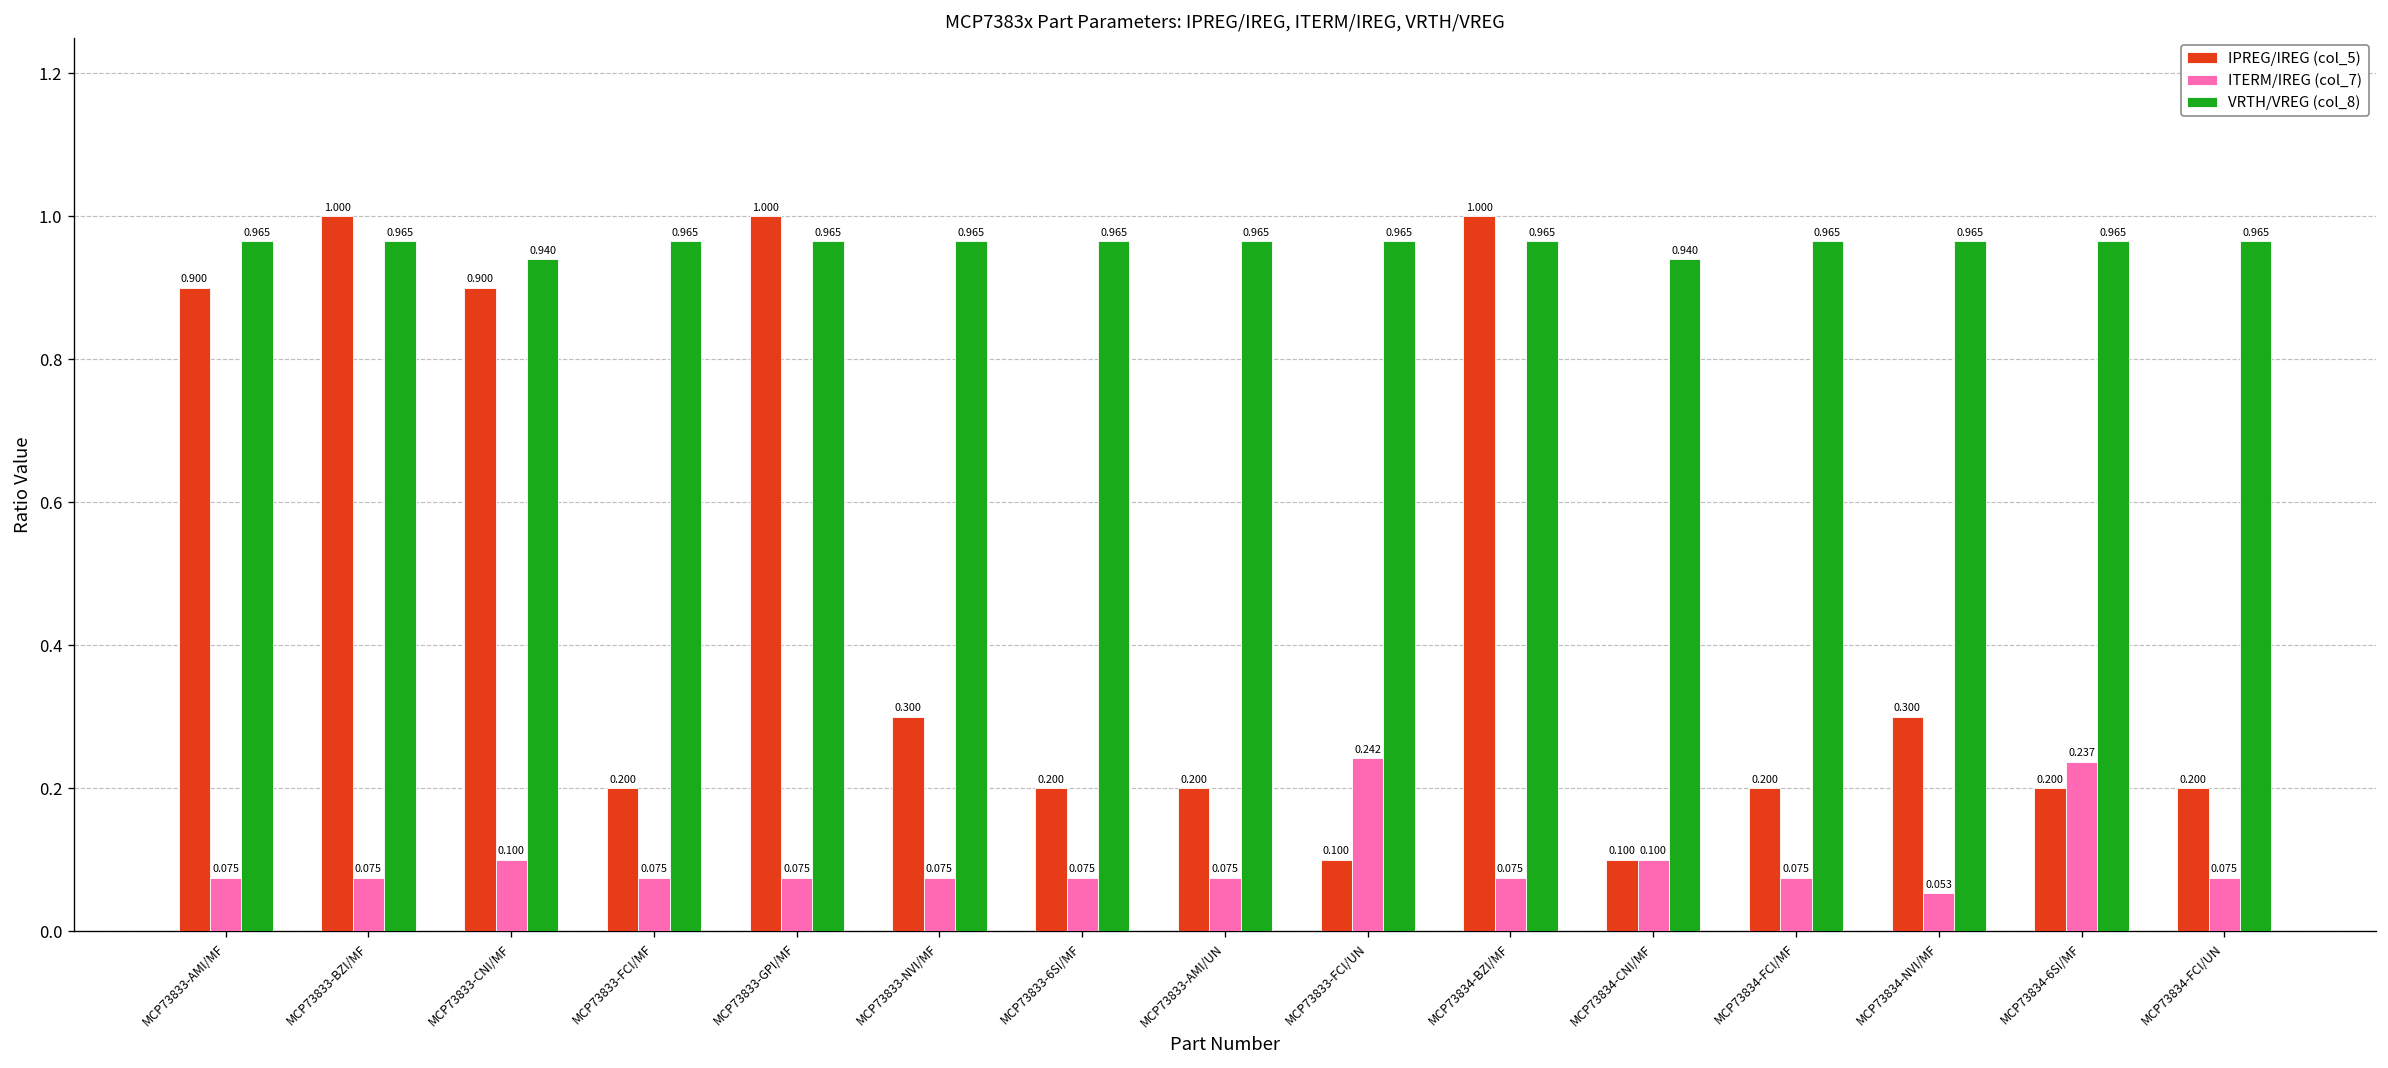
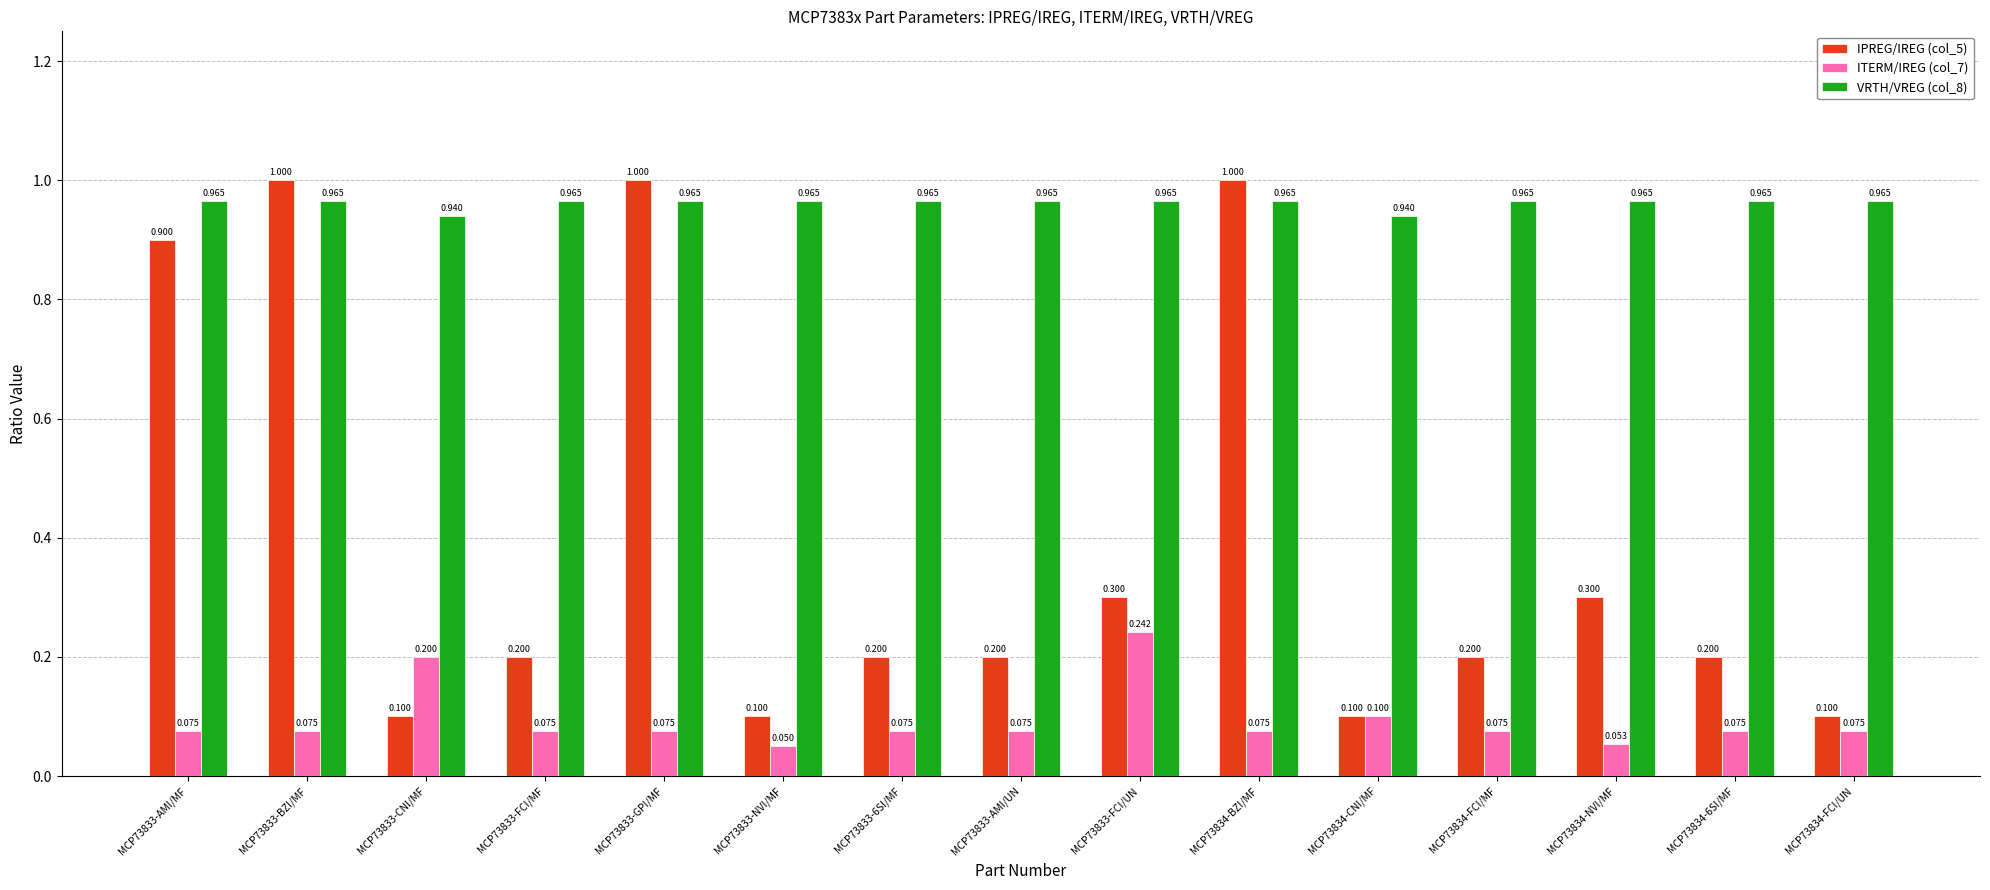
  {
    "IPREG/IREG (col_5)": {
      "MCP73833-AMI/MF": 0.900,
      "MCP73833-BZI/MF": 1.000,
-     "MCP73833-CNI/MF": 0.900,
+     "MCP73833-CNI/MF": 0.100,
      "MCP73833-FCI/MF": 0.200,
      "MCP73833-GPI/MF": 1.000,
-     "MCP73833-NVI/MF": 0.300,
+     "MCP73833-NVI/MF": 0.100,
      "MCP73833-6SI/MF": 0.200,
      "MCP73833-AMI/UN": 0.200,
-     "MCP73833-FCI/UN": 0.100,
+     "MCP73833-FCI/UN": 0.300,
      "MCP73834-BZI/MF": 1.000,
      "MCP73834-CNI/MF": 0.100,
      "MCP73834-FCI/MF": 0.200,
      "MCP73834-NVI/MF": 0.300,
      "MCP73834-6SI/MF": 0.200,
-     "MCP73834-FCI/UN": 0.200
+     "MCP73834-FCI/UN": 0.100
    },
    "ITERM/IREG (col_7)": {
      "MCP73833-AMI/MF": 0.075,
      "MCP73833-BZI/MF": 0.075,
-     "MCP73833-CNI/MF": 0.100,
+     "MCP73833-CNI/MF": 0.200,
      "MCP73833-FCI/MF": 0.075,
      "MCP73833-GPI/MF": 0.075,
-     "MCP73833-NVI/MF": 0.075,
+     "MCP73833-NVI/MF": 0.050,
      "MCP73833-6SI/MF": 0.075,
      "MCP73833-AMI/UN": 0.075,
      "MCP73833-FCI/UN": 0.242,
      "MCP73834-BZI/MF": 0.075,
      "MCP73834-CNI/MF": 0.100,
      "MCP73834-FCI/MF": 0.075,
      "MCP73834-NVI/MF": 0.053,
-     "MCP73834-6SI/MF": 0.237,
+     "MCP73834-6SI/MF": 0.075,
      "MCP73834-FCI/UN": 0.075
    },
    "VRTH/VREG (col_8)": {
      "MCP73833-AMI/MF": 0.965,
      "MCP73833-BZI/MF": 0.965,
      "MCP73833-CNI/MF": 0.940,
      "MCP73833-FCI/MF": 0.965,
      "MCP73833-GPI/MF": 0.965,
      "MCP73833-NVI/MF": 0.965,
      "MCP73833-6SI/MF": 0.965,
      "MCP73833-AMI/UN": 0.965,
      "MCP73833-FCI/UN": 0.965,
      "MCP73834-BZI/MF": 0.965,
      "MCP73834-CNI/MF": 0.940,
      "MCP73834-FCI/MF": 0.965,
      "MCP73834-NVI/MF": 0.965,
      "MCP73834-6SI/MF": 0.965,
      "MCP73834-FCI/UN": 0.965
    }
  }
